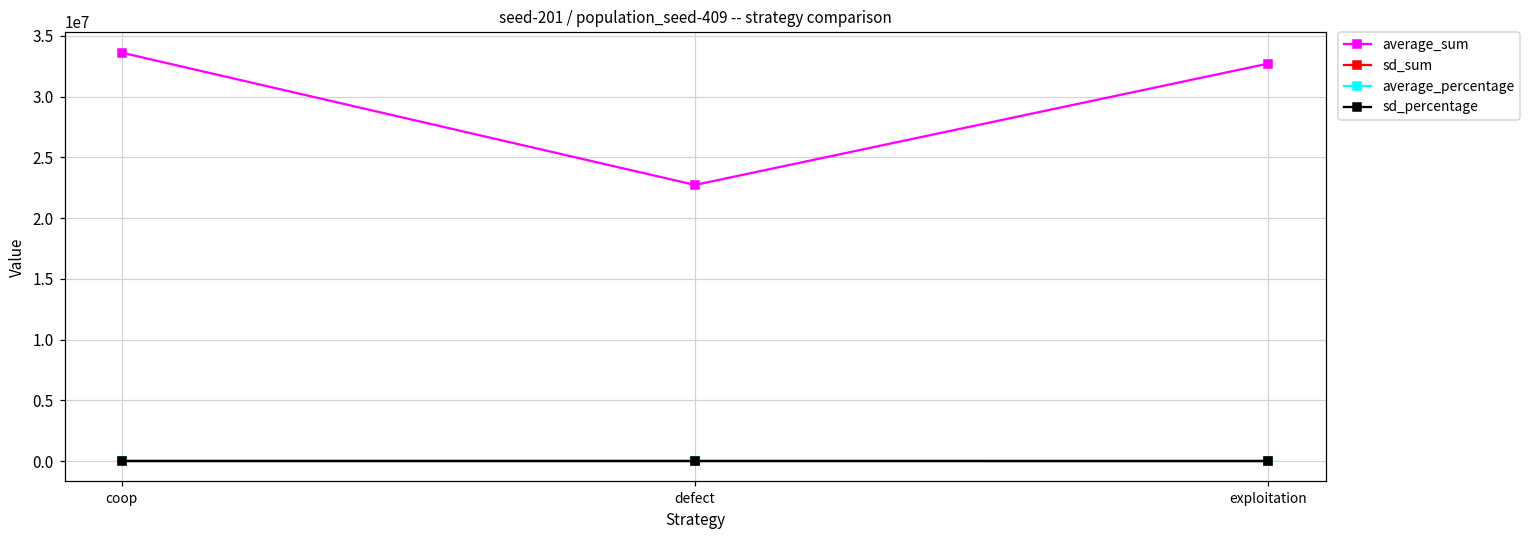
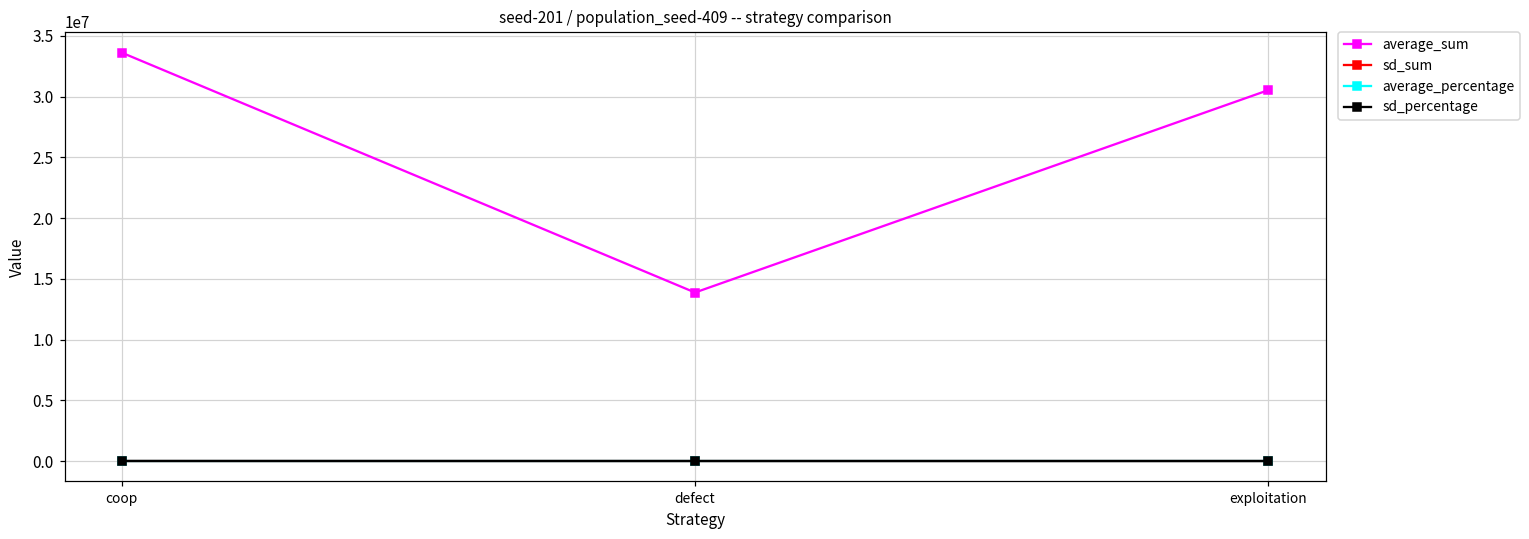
  {
    "average_sum": {
      "coop": 33600000,
-     "defect": 22700000,
-     "exploitation": 32700000
+     "defect": 13900000,
+     "exploitation": 30500000
    },
    "sd_percentage": {
      "coop": 0,
      "defect": 0,
      "exploitation": 0
    }
  }
